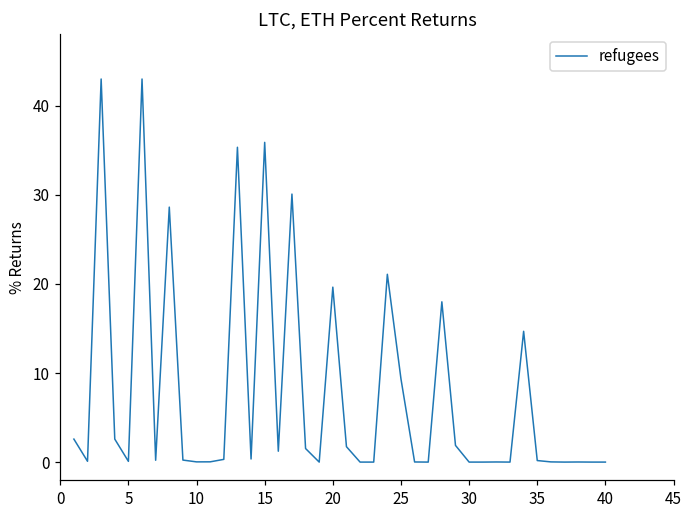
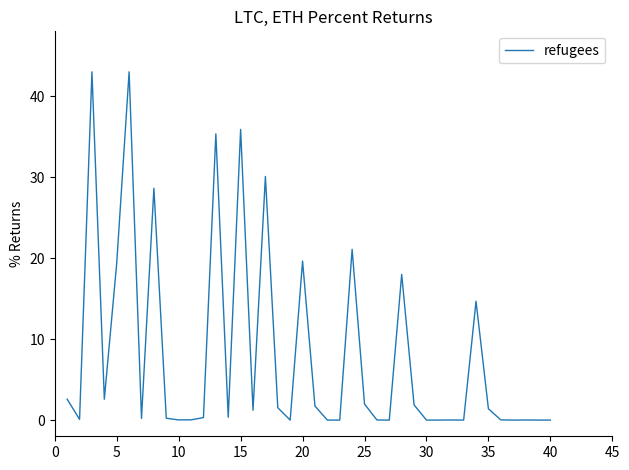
  {
-   "5": 0,
+   "5": 19,
    "10": 0,
    "15": 36,
    "20": 20,
-   "25": 9,
+   "25": 2,
    "30": 0,
-   "35": 0,
+   "35": 1,
    "40": 0
  }
